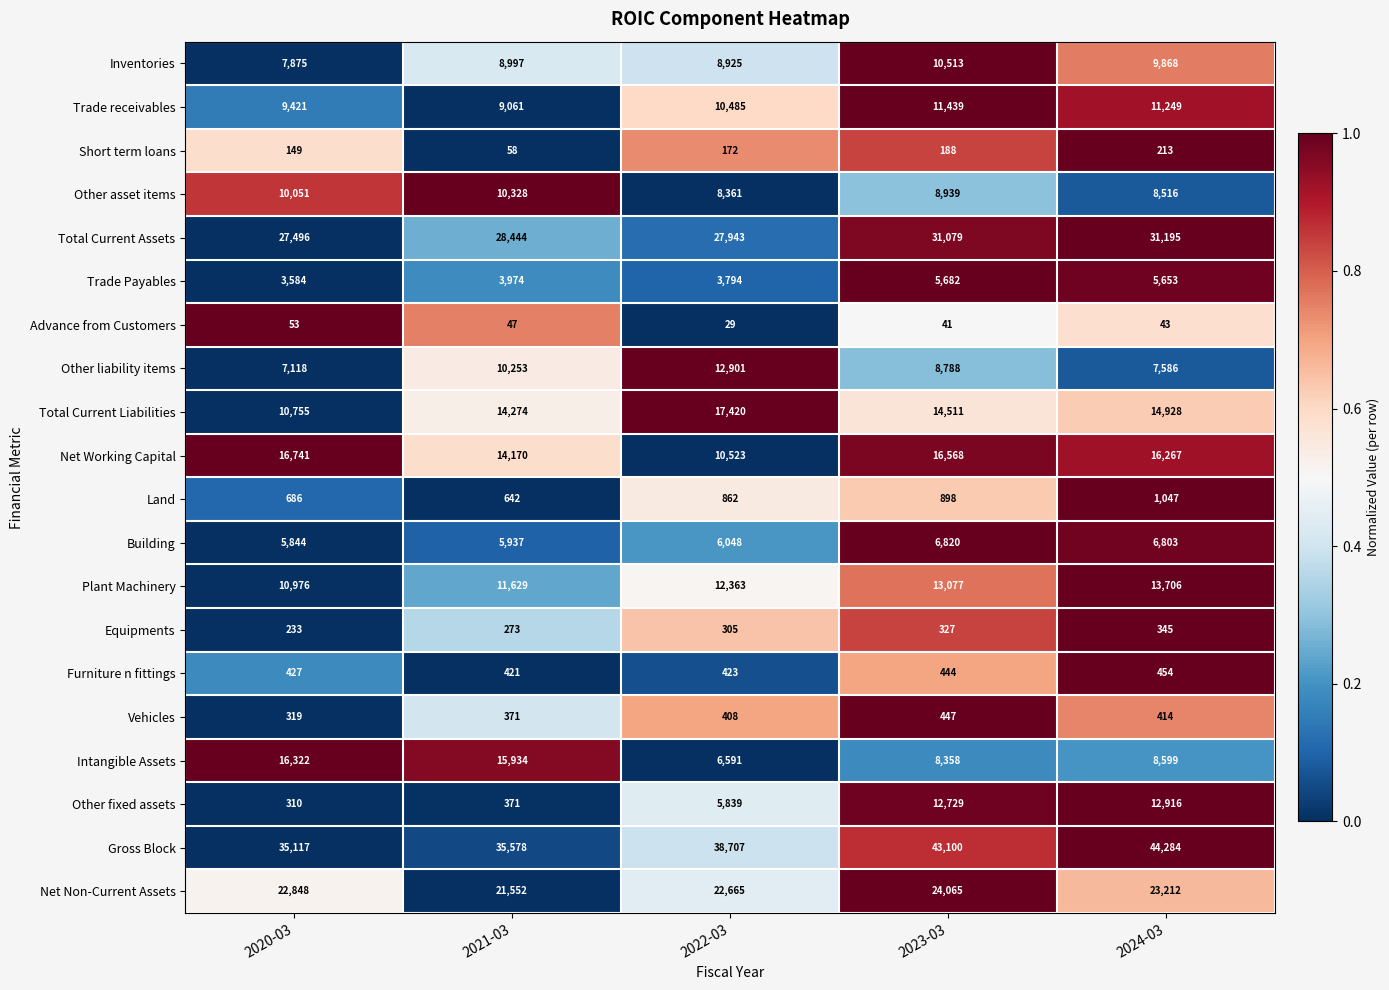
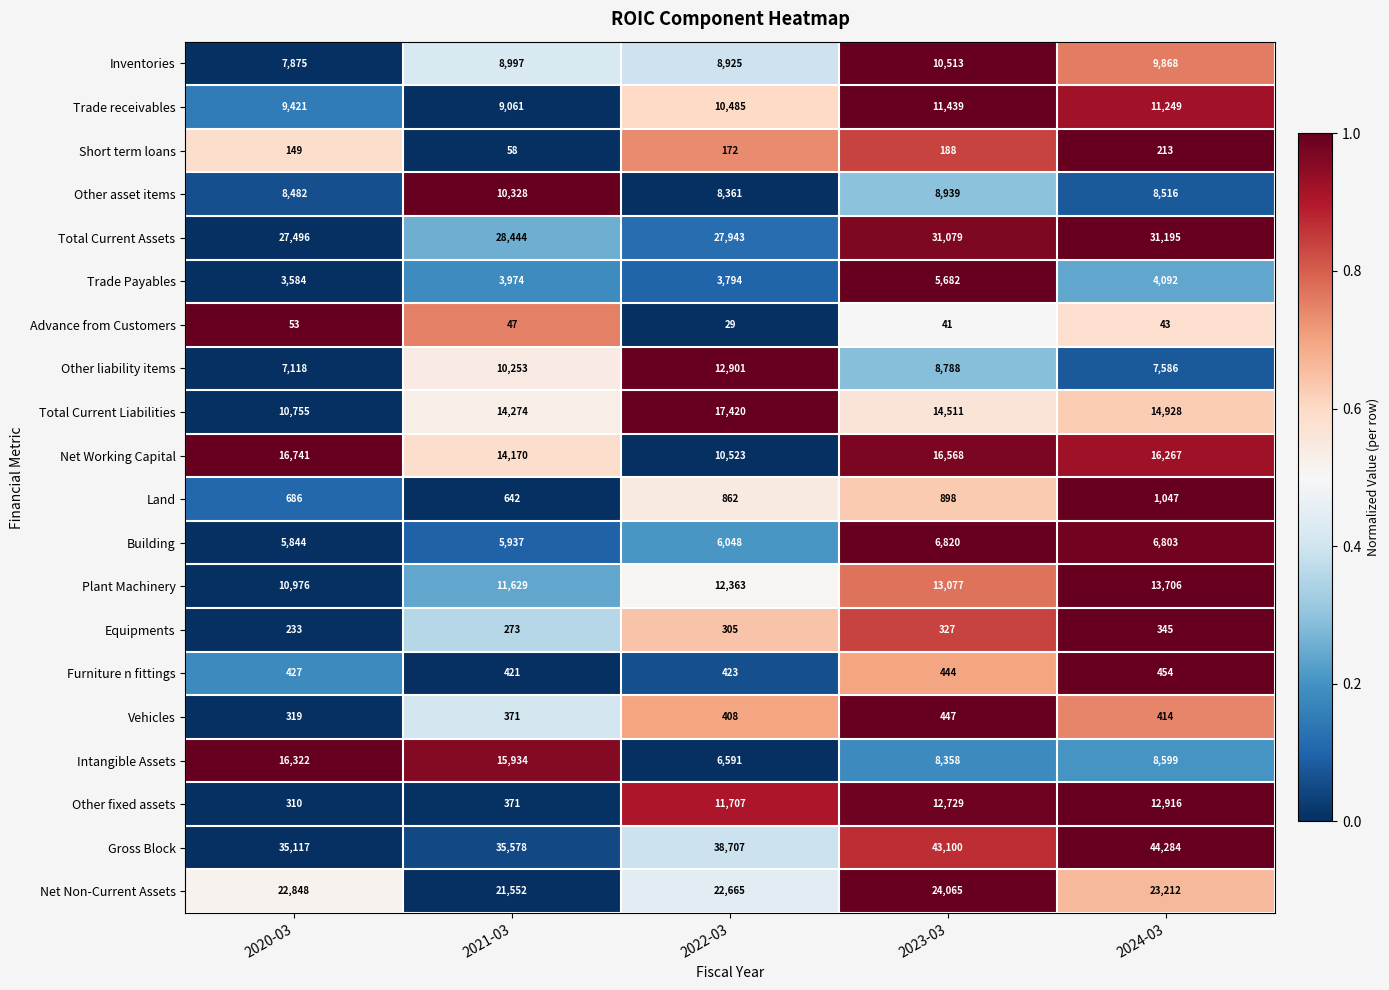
  {
    "Inventories": {
      "2020-03": "7,875",
      "2021-03": "8,997",
      "2022-03": "8,925",
      "2023-03": "10,513",
      "2024-03": "9,868"
    },
    "Trade receivables": {
      "2020-03": "9,421",
      "2021-03": "9,061",
      "2022-03": "10,485",
      "2023-03": "11,439",
      "2024-03": "11,249"
    },
    "Short term loans": {
      "2020-03": "149",
      "2021-03": "58",
      "2022-03": "172",
      "2023-03": "188",
      "2024-03": "213"
    },
    "Other asset items": {
-     "2020-03": "10,051",
+     "2020-03": "8,482",
      "2021-03": "10,328",
      "2022-03": "8,361",
      "2023-03": "8,939",
      "2024-03": "8,516"
    },
    "Total Current Assets": {
      "2020-03": "27,496",
      "2021-03": "28,444",
      "2022-03": "27,943",
      "2023-03": "31,079",
      "2024-03": "31,195"
    },
    "Trade Payables": {
      "2020-03": "3,584",
      "2021-03": "3,974",
      "2022-03": "3,794",
      "2023-03": "5,682",
-     "2024-03": "5,653"
+     "2024-03": "4,092"
    },
    "Advance from Customers": {
      "2020-03": "53",
      "2021-03": "47",
      "2022-03": "29",
      "2023-03": "41",
      "2024-03": "43"
    },
    "Other liability items": {
      "2020-03": "7,118",
      "2021-03": "10,253",
      "2022-03": "12,901",
      "2023-03": "8,788",
      "2024-03": "7,586"
    },
    "Total Current Liabilities": {
      "2020-03": "10,755",
      "2021-03": "14,274",
      "2022-03": "17,420",
      "2023-03": "14,511",
      "2024-03": "14,928"
    },
    "Net Working Capital": {
      "2020-03": "16,741",
      "2021-03": "14,170",
      "2022-03": "10,523",
      "2023-03": "16,568",
      "2024-03": "16,267"
    },
    "Land": {
      "2020-03": "686",
      "2021-03": "642",
      "2022-03": "862",
      "2023-03": "898",
      "2024-03": "1,047"
    },
    "Building": {
      "2020-03": "5,844",
      "2021-03": "5,937",
      "2022-03": "6,048",
      "2023-03": "6,820",
      "2024-03": "6,803"
    },
    "Plant Machinery": {
      "2020-03": "10,976",
      "2021-03": "11,629",
      "2022-03": "12,363",
      "2023-03": "13,077",
      "2024-03": "13,706"
    },
    "Equipments": {
      "2020-03": "233",
      "2021-03": "273",
      "2022-03": "305",
      "2023-03": "327",
      "2024-03": "345"
    },
    "Furniture n fittings": {
      "2020-03": "427",
      "2021-03": "421",
      "2022-03": "423",
      "2023-03": "444",
      "2024-03": "454"
    },
    "Vehicles": {
      "2020-03": "319",
      "2021-03": "371",
      "2022-03": "408",
      "2023-03": "447",
      "2024-03": "414"
    },
    "Intangible Assets": {
      "2020-03": "16,322",
      "2021-03": "15,934",
      "2022-03": "6,591",
      "2023-03": "8,358",
      "2024-03": "8,599"
    },
    "Other fixed assets": {
      "2020-03": "310",
      "2021-03": "371",
-     "2022-03": "5,839",
+     "2022-03": "11,707",
      "2023-03": "12,729",
      "2024-03": "12,916"
    },
    "Gross Block": {
      "2020-03": "35,117",
      "2021-03": "35,578",
      "2022-03": "38,707",
      "2023-03": "43,100",
      "2024-03": "44,284"
    },
    "Net Non-Current Assets": {
      "2020-03": "22,848",
      "2021-03": "21,552",
      "2022-03": "22,665",
      "2023-03": "24,065",
      "2024-03": "23,212"
    }
  }
